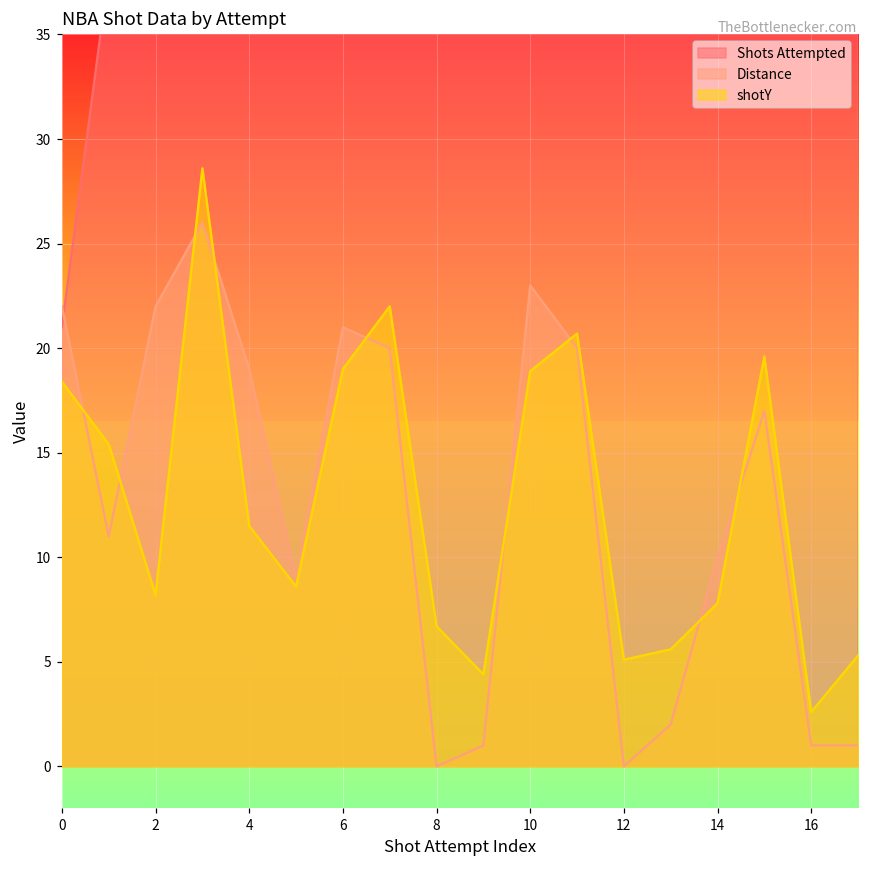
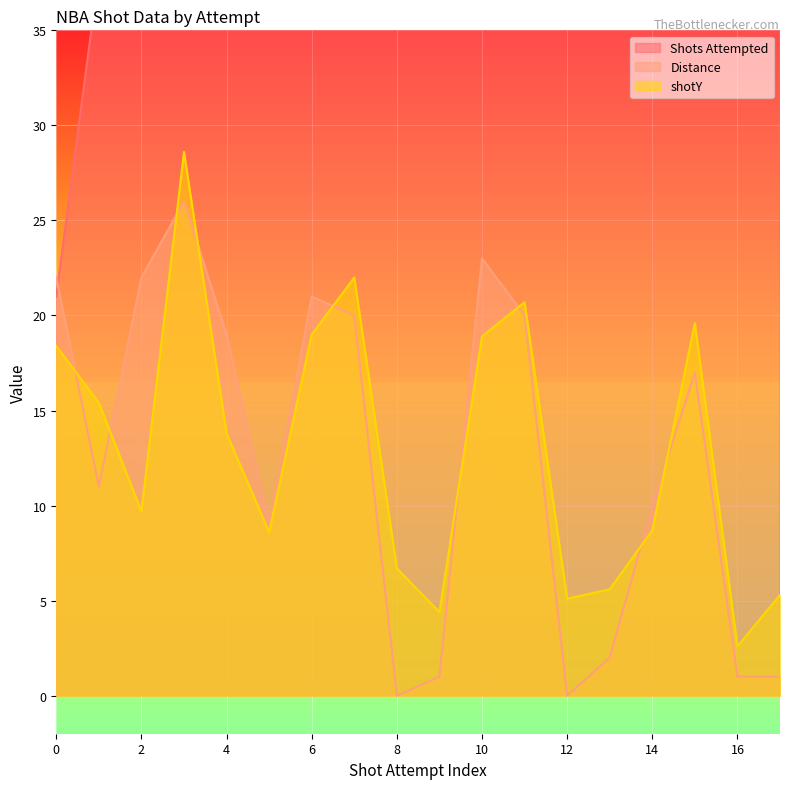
  {
    "shotY": {
      "0": 18.4,
-     "2": 8.2,
-     "4": 11.5,
+     "2": 9.7,
+     "4": 13.8,
      "6": 19.0,
      "8": 6.7,
      "10": 18.9,
      "12": 5.1,
-     "14": 7.8,
+     "14": 8.7,
      "16": 2.6
    }
  }
